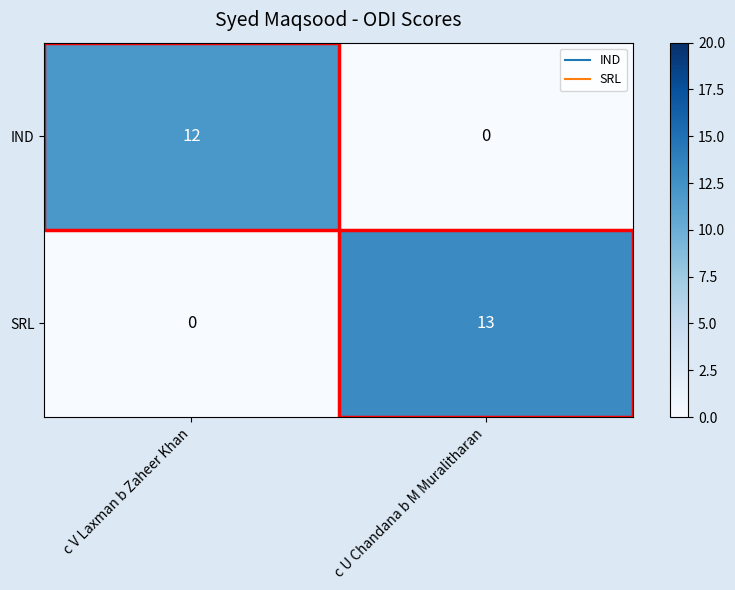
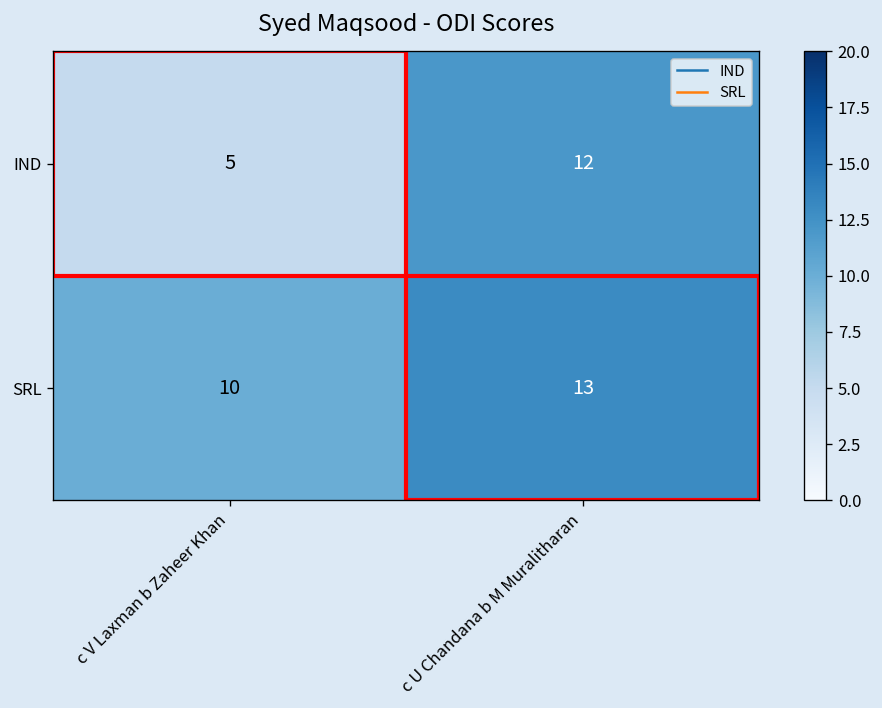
  {
    "IND": {
-     "c V Laxman b Zaheer Khan": 12,
-     "c U Chandana b M Muralitharan": 0
+     "c V Laxman b Zaheer Khan": 5,
+     "c U Chandana b M Muralitharan": 12
    },
    "SRL": {
-     "c V Laxman b Zaheer Khan": 0,
+     "c V Laxman b Zaheer Khan": 10,
      "c U Chandana b M Muralitharan": 13
    }
  }
